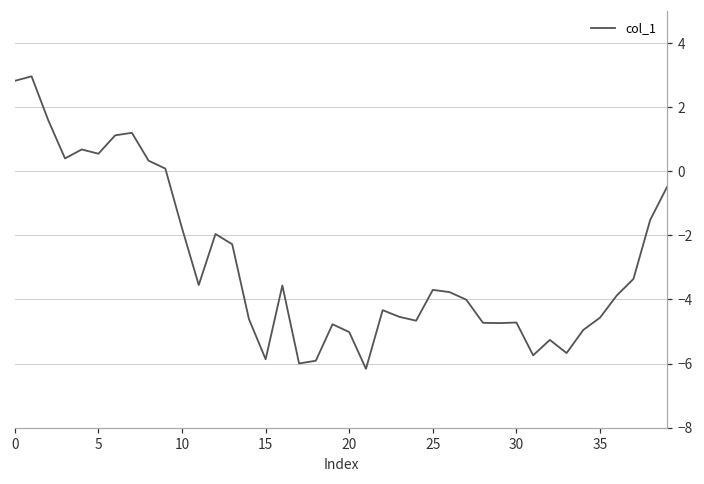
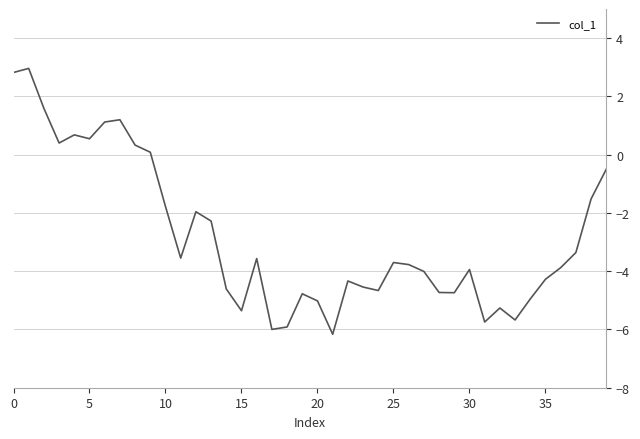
  {
    "0": 2.8,
    "5": 0.5,
    "10": -1.8,
-   "15": -5.9,
+   "15": -5.4,
    "20": -5.0,
    "25": -3.7,
-   "30": -4.7,
-   "35": -4.6
+   "30": -3.9,
+   "35": -4.3
  }
